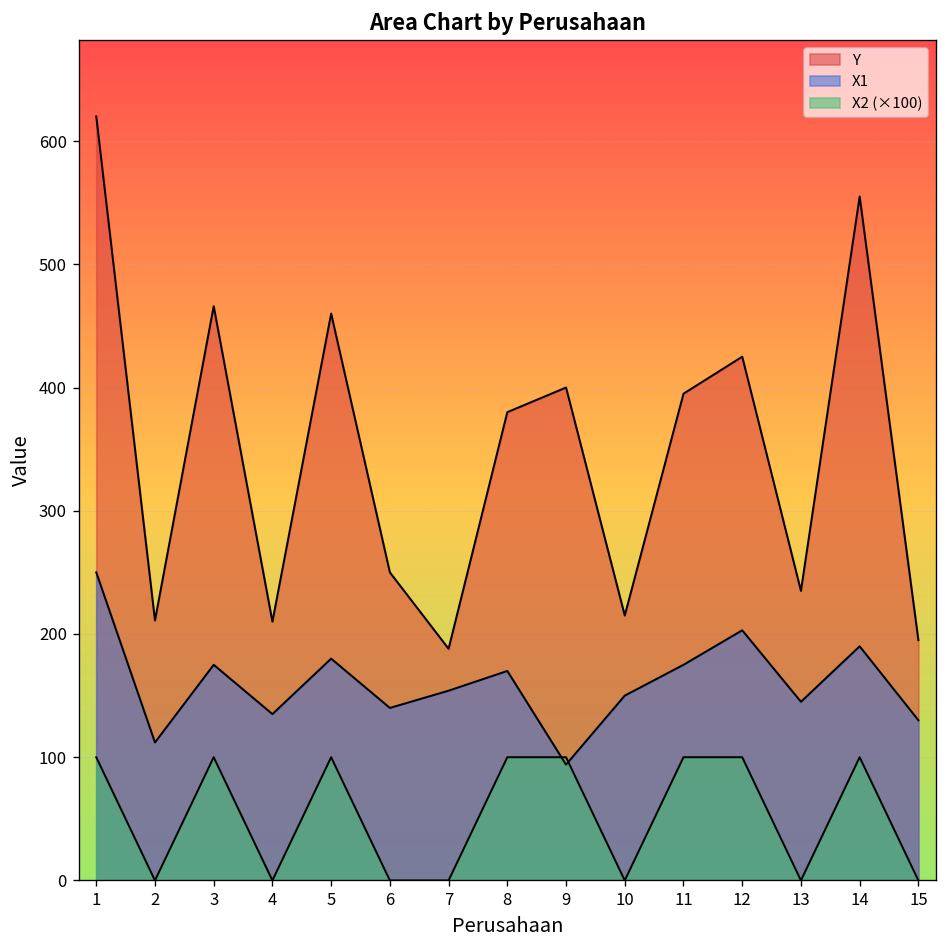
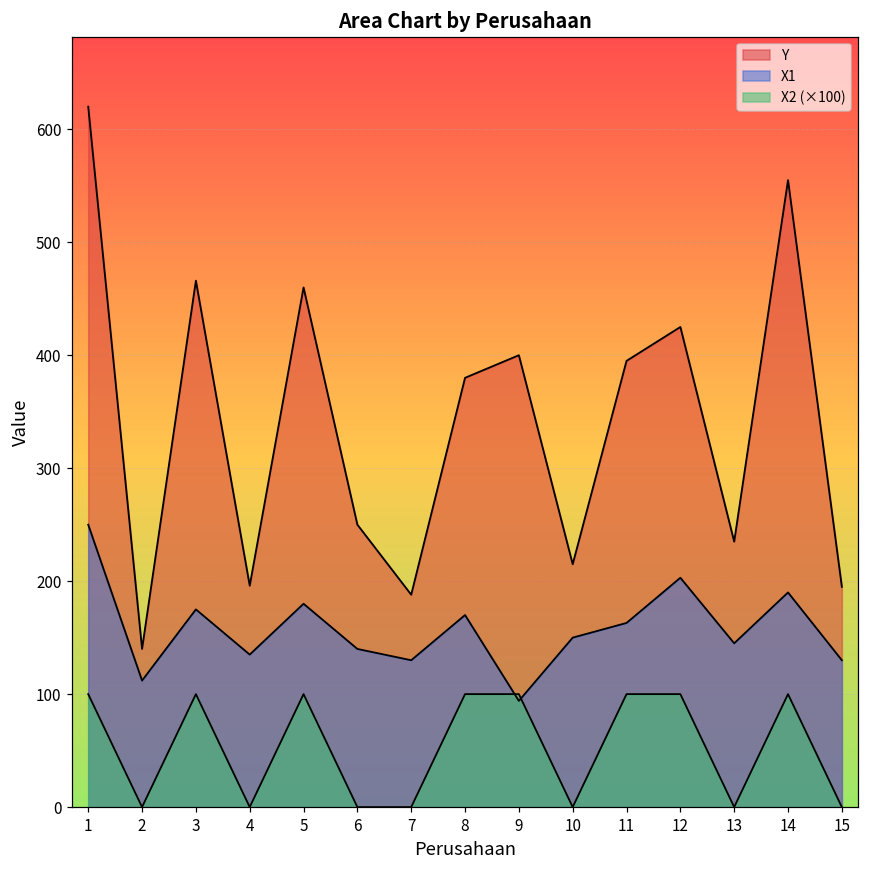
  {
    "Y": {
      "1": 620,
-     "2": 211,
+     "2": 140,
      "3": 466,
-     "4": 210,
+     "4": 196,
      "5": 460,
      "6": 250,
      "7": 188,
      "8": 380,
      "9": 400,
      "10": 215,
      "11": 395,
      "12": 425,
      "13": 235,
      "14": 555,
      "15": 195
    },
    "X1": {
      "1": 250,
      "2": 112,
      "3": 175,
      "4": 135,
      "5": 180,
      "6": 140,
-     "7": 154,
+     "7": 130,
      "8": 170,
      "9": 94,
      "10": 150,
-     "11": 175,
+     "11": 163,
      "12": 203,
      "13": 145,
      "14": 190,
      "15": 130
    },
    "X2 (×100)": {
      "1": 100,
      "2": 0,
      "3": 100,
      "4": 0,
      "5": 100,
      "6": 0,
      "7": 0,
      "8": 100,
      "9": 100,
      "10": 0,
      "11": 100,
      "12": 100,
      "13": 0,
      "14": 100,
      "15": 0
    }
  }
